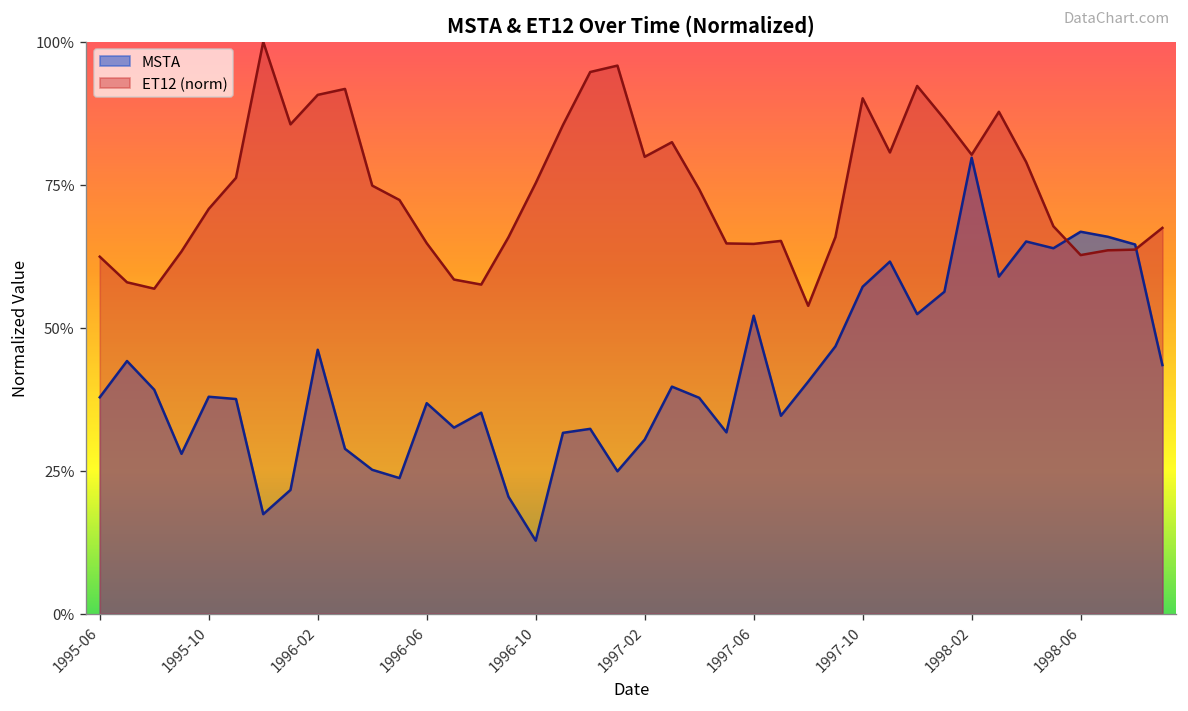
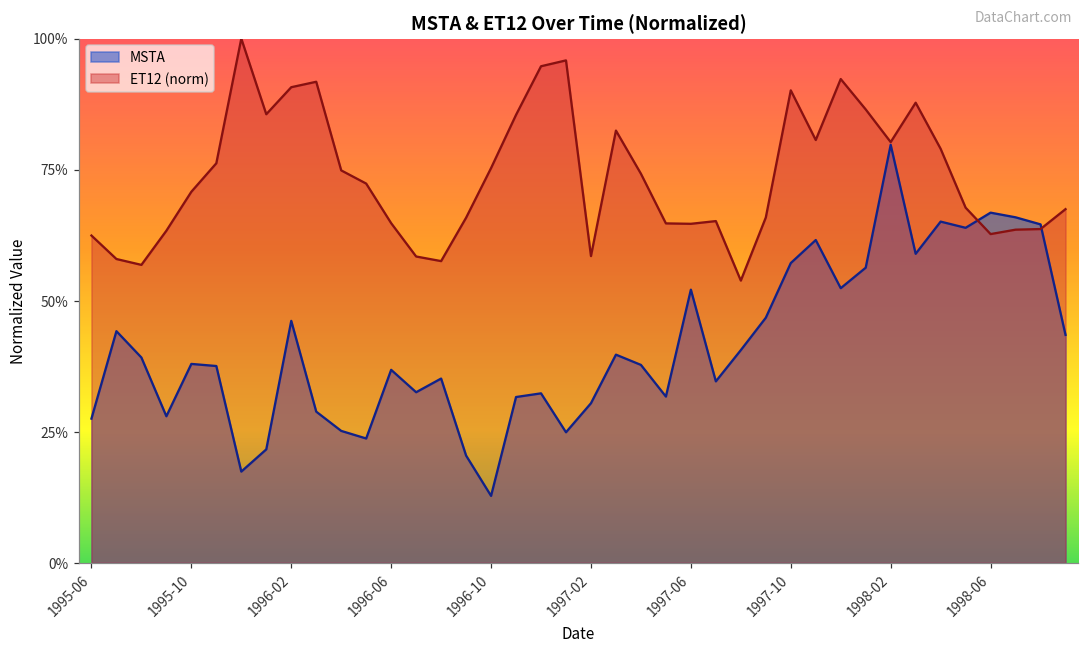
  {
    "MSTA": {
-     "1995-06": "38%",
+     "1995-06": "28%",
      "1995-10": "38%",
      "1996-02": "46%",
      "1996-06": "37%",
      "1996-10": "13%",
      "1997-02": "30%",
      "1997-06": "52%",
      "1997-10": "57%",
      "1998-06": "67%"
    },
    "ET12 (norm)": {
      "1995-06": "62%",
      "1995-10": "71%",
      "1996-02": "91%",
      "1996-06": "65%",
      "1996-10": "75%",
-     "1997-02": "80%",
+     "1997-02": "59%",
      "1997-06": "65%",
      "1997-10": "90%",
      "1998-06": "63%"
    }
  }
